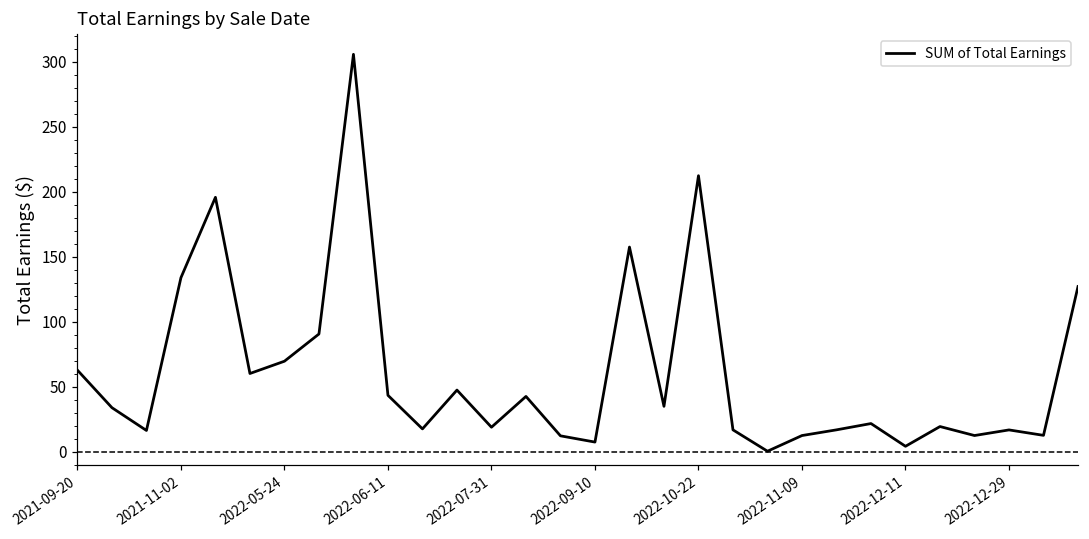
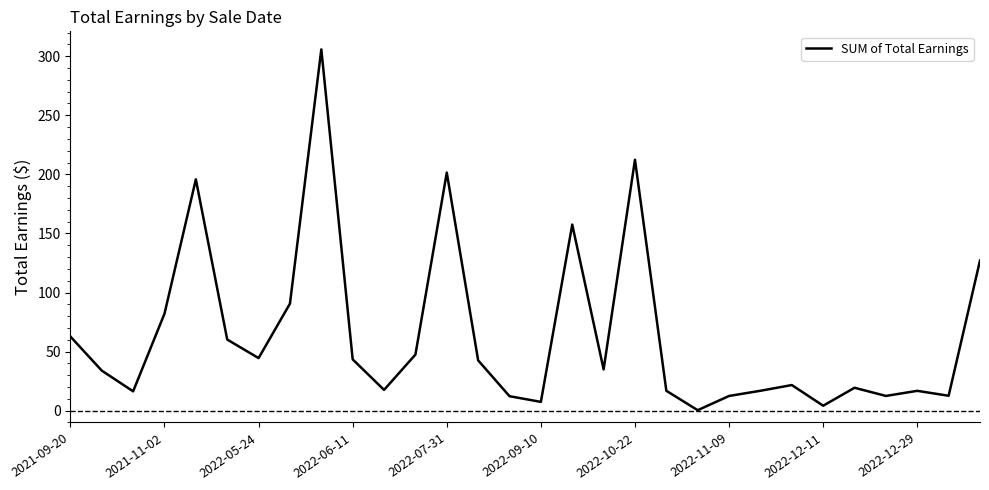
  {
    "2021-09-20": 63,
-   "2021-11-02": 134,
-   "2022-05-24": 70,
+   "2021-11-02": 82,
+   "2022-05-24": 44,
    "2022-06-11": 43,
-   "2022-07-31": 19,
+   "2022-07-31": 201,
    "2022-09-10": 7,
    "2022-10-22": 212,
    "2022-11-09": 12,
    "2022-12-11": 4,
    "2022-12-29": 17
  }
